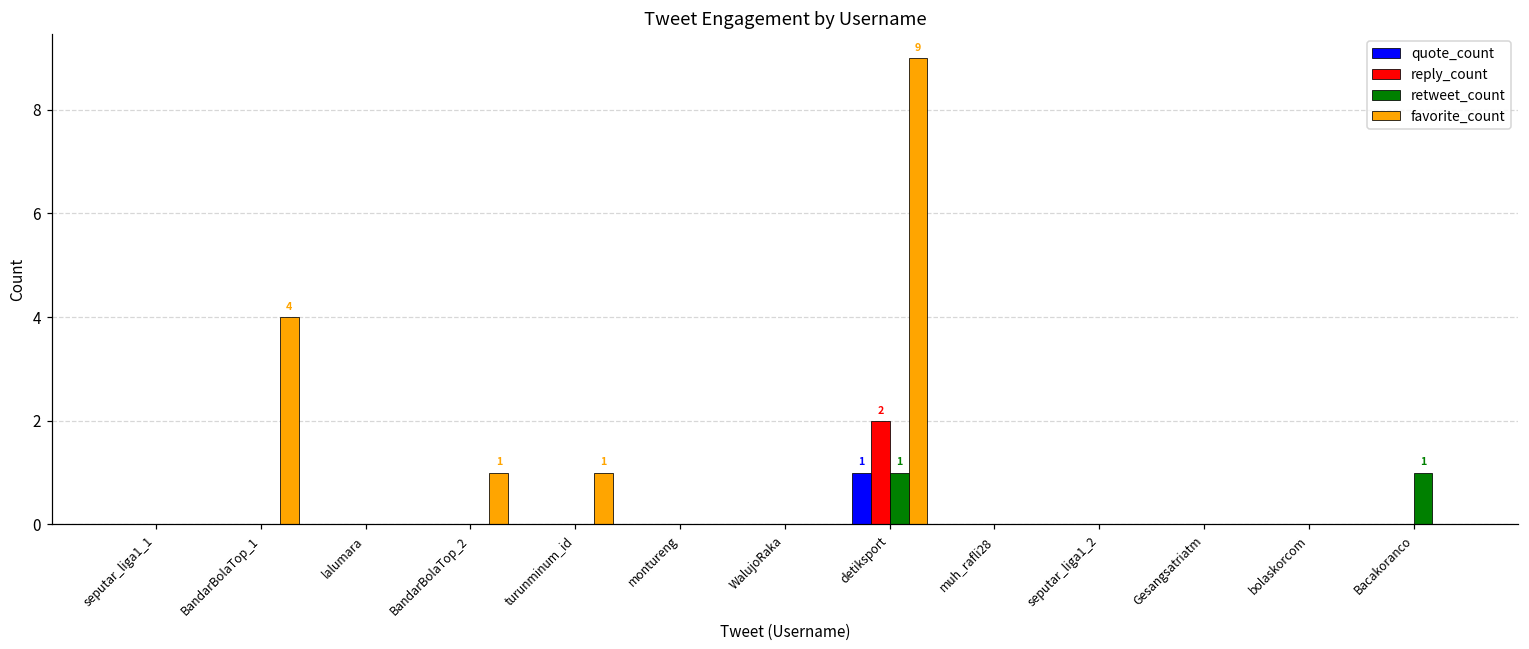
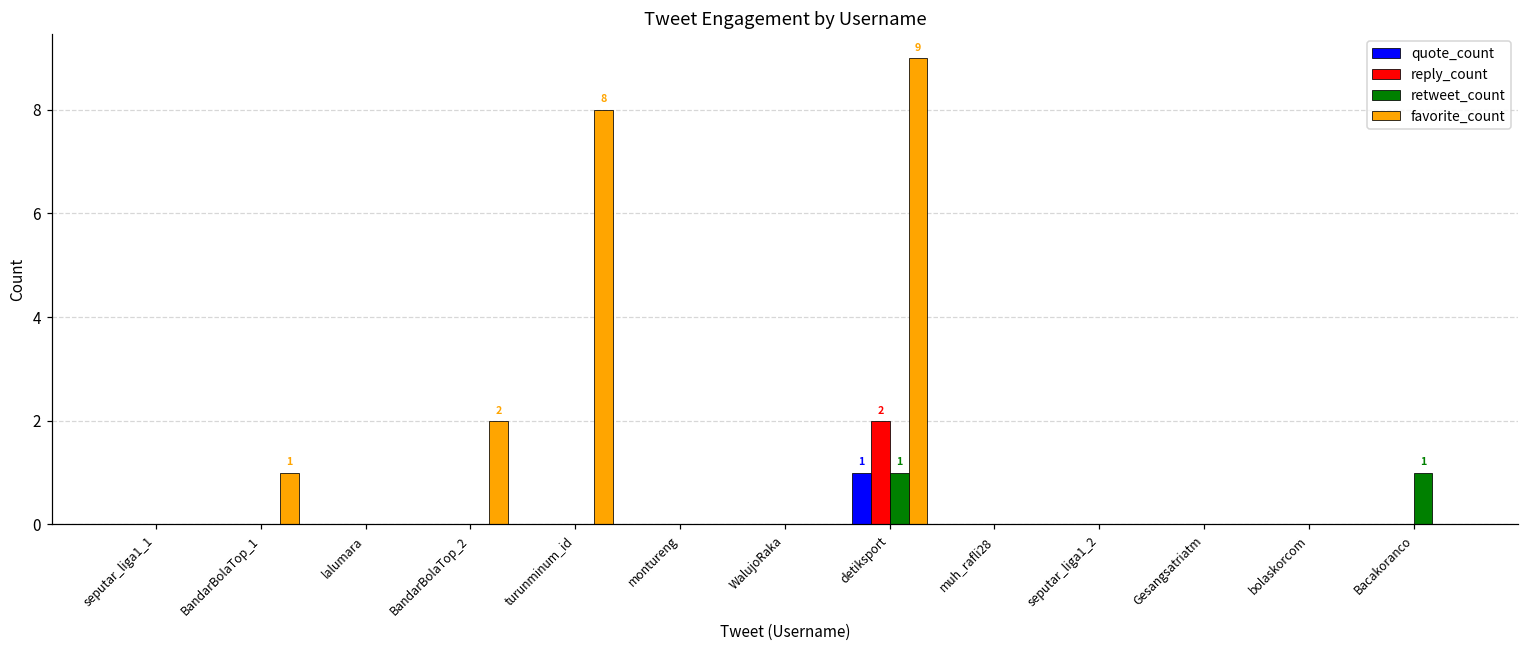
  {
    "quote_count": {
      "detiksport": 1
    },
    "reply_count": {
      "detiksport": 2
    },
    "retweet_count": {
      "detiksport": 1,
      "Bacakoranco": 1
    },
    "favorite_count": {
-     "BandarBolaTop_1": 4,
-     "BandarBolaTop_2": 1,
-     "turunminum_id": 1,
+     "BandarBolaTop_1": 1,
+     "BandarBolaTop_2": 2,
+     "turunminum_id": 8,
      "detiksport": 9
    }
  }
